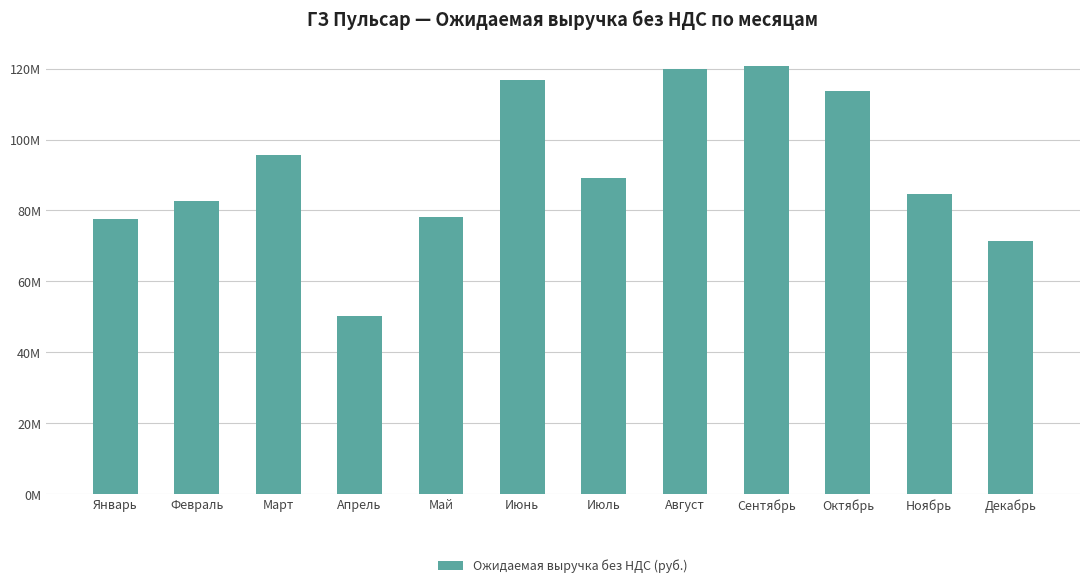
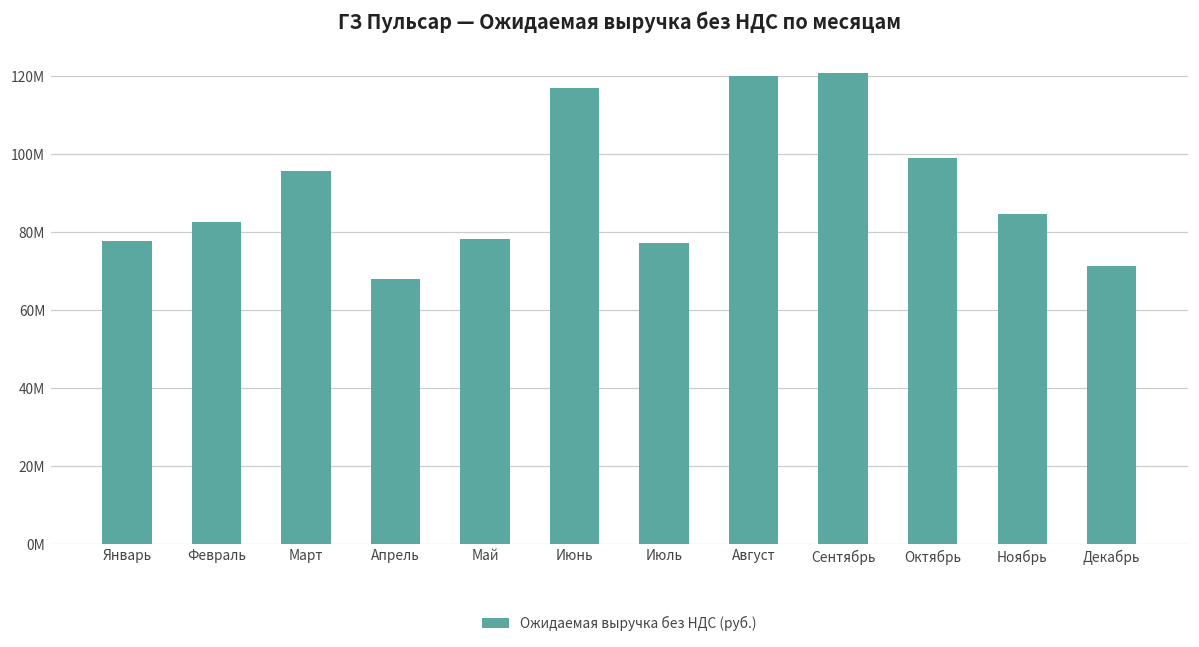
  {
    "Январь": 78000000,
    "Февраль": 83000000,
    "Март": 96000000,
-   "Апрель": 50000000,
+   "Апрель": 68000000,
    "Май": 78000000,
    "Июнь": 117000000,
-   "Июль": 89000000,
+   "Июль": 77000000,
    "Август": 120000000,
    "Сентябрь": 121000000,
-   "Октябрь": 114000000,
+   "Октябрь": 99000000,
    "Ноябрь": 85000000,
    "Декабрь": 71000000
  }
